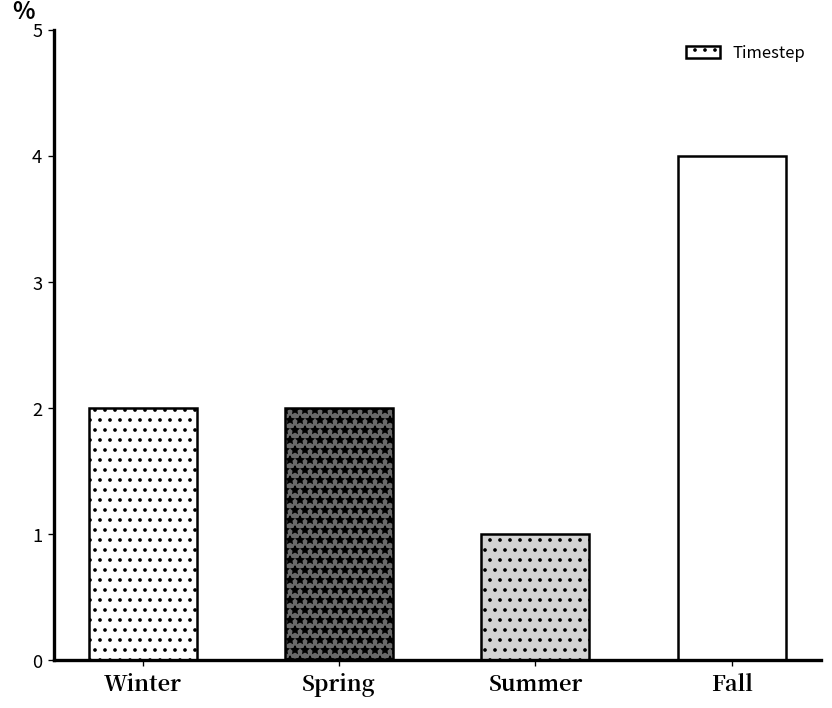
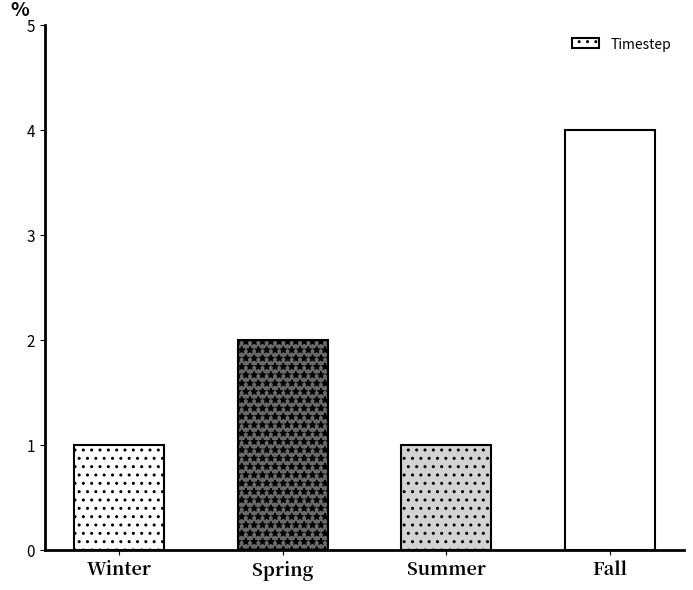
  {
-   "Winter": 2,
+   "Winter": 1,
    "Spring": 2,
    "Summer": 1,
    "Fall": 4
  }
